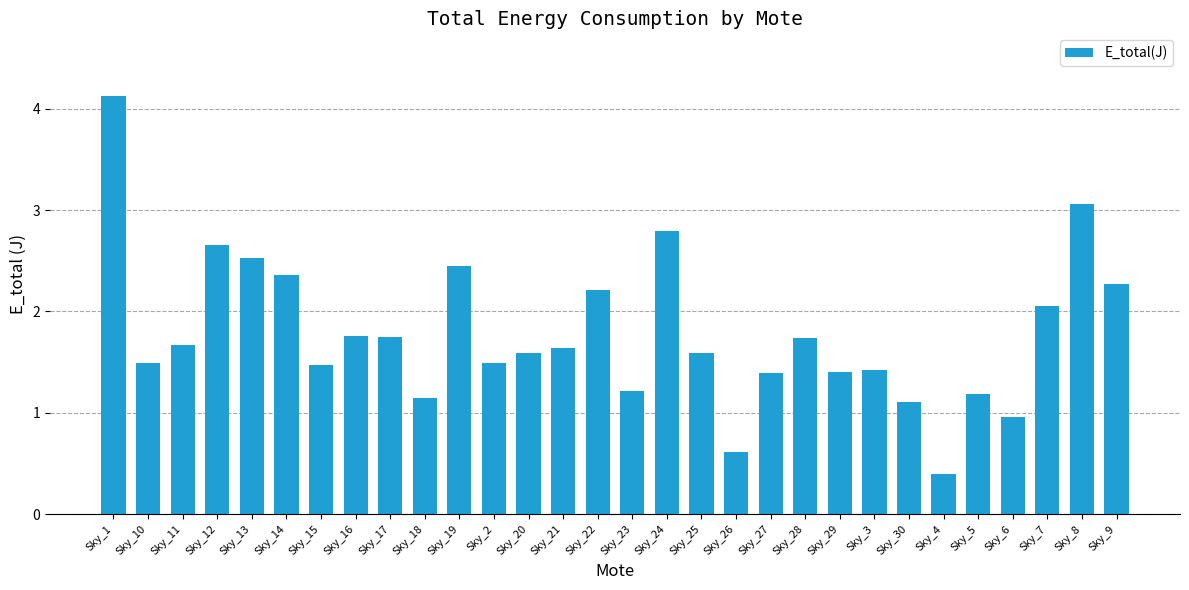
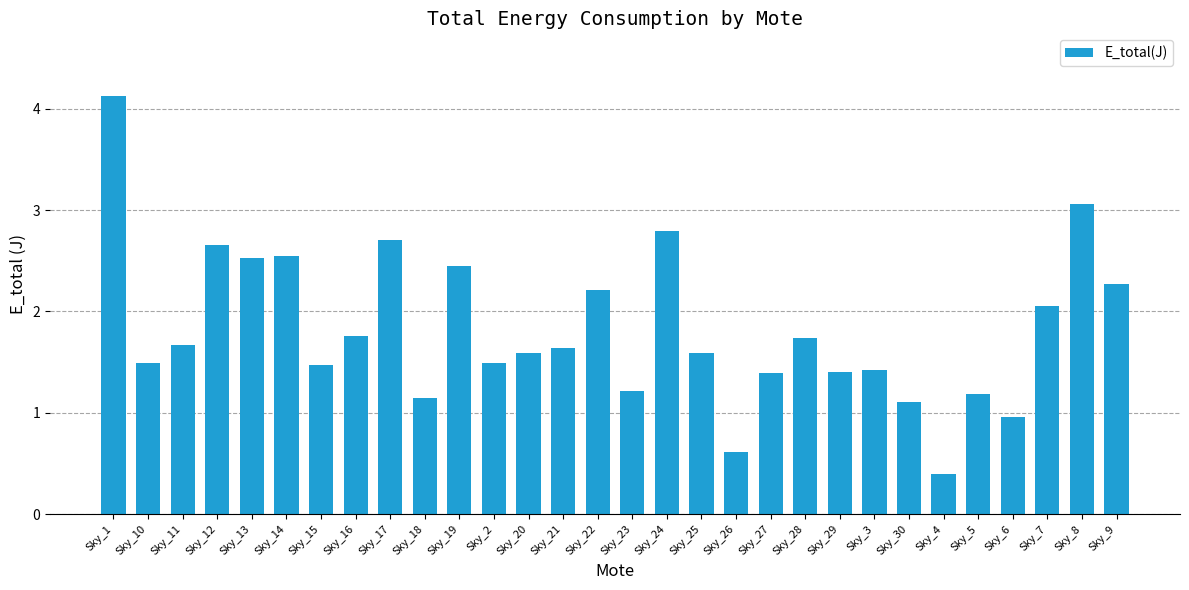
  {
    "Sky_1": 4.12,
    "Sky_10": 1.50,
    "Sky_11": 1.67,
    "Sky_12": 2.66,
    "Sky_13": 2.53,
-   "Sky_14": 2.36,
+   "Sky_14": 2.54,
    "Sky_15": 1.47,
    "Sky_16": 1.76,
-   "Sky_17": 1.75,
+   "Sky_17": 2.71,
    "Sky_18": 1.14,
    "Sky_19": 2.45,
    "Sky_2": 1.49,
    "Sky_20": 1.60,
    "Sky_21": 1.64,
    "Sky_22": 2.22,
    "Sky_23": 1.22,
    "Sky_24": 2.79,
    "Sky_25": 1.59,
    "Sky_26": 0.61,
    "Sky_27": 1.39,
    "Sky_28": 1.74,
    "Sky_29": 1.41,
    "Sky_3": 1.42,
    "Sky_30": 1.11,
    "Sky_4": 0.40,
    "Sky_5": 1.19,
    "Sky_6": 0.96,
    "Sky_7": 2.05,
    "Sky_8": 3.06,
    "Sky_9": 2.27
  }
